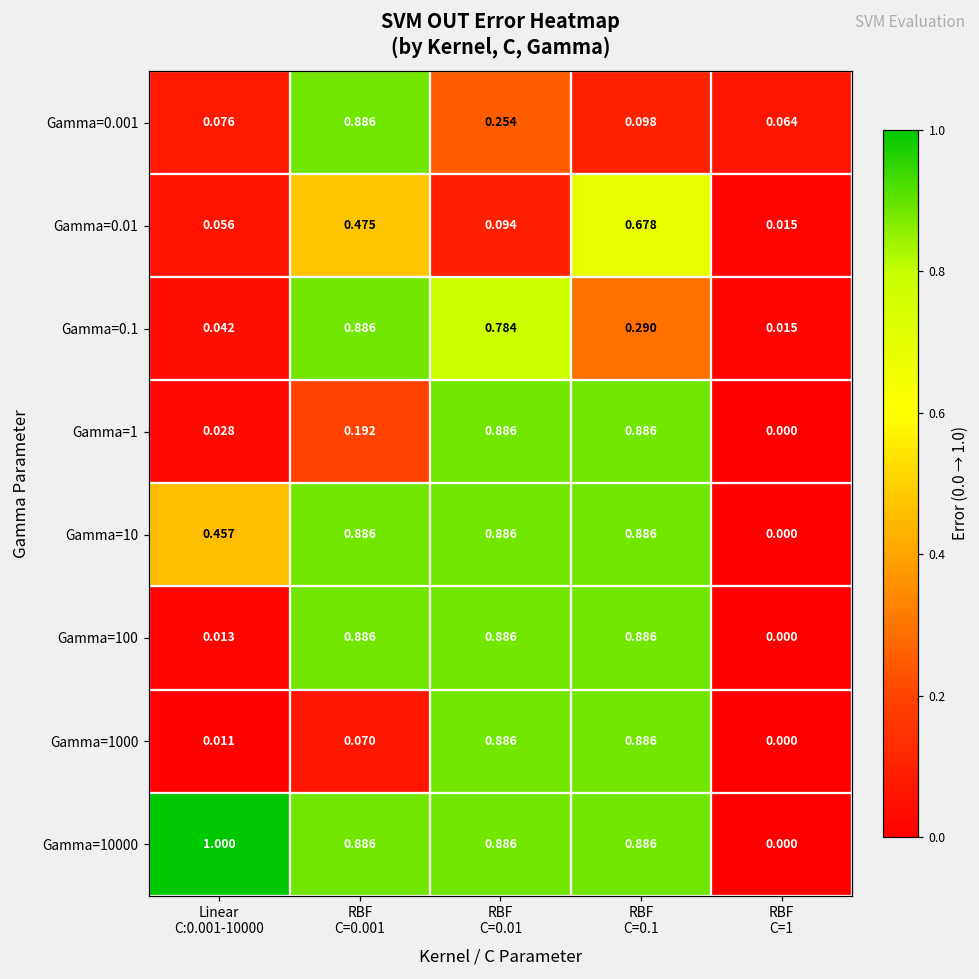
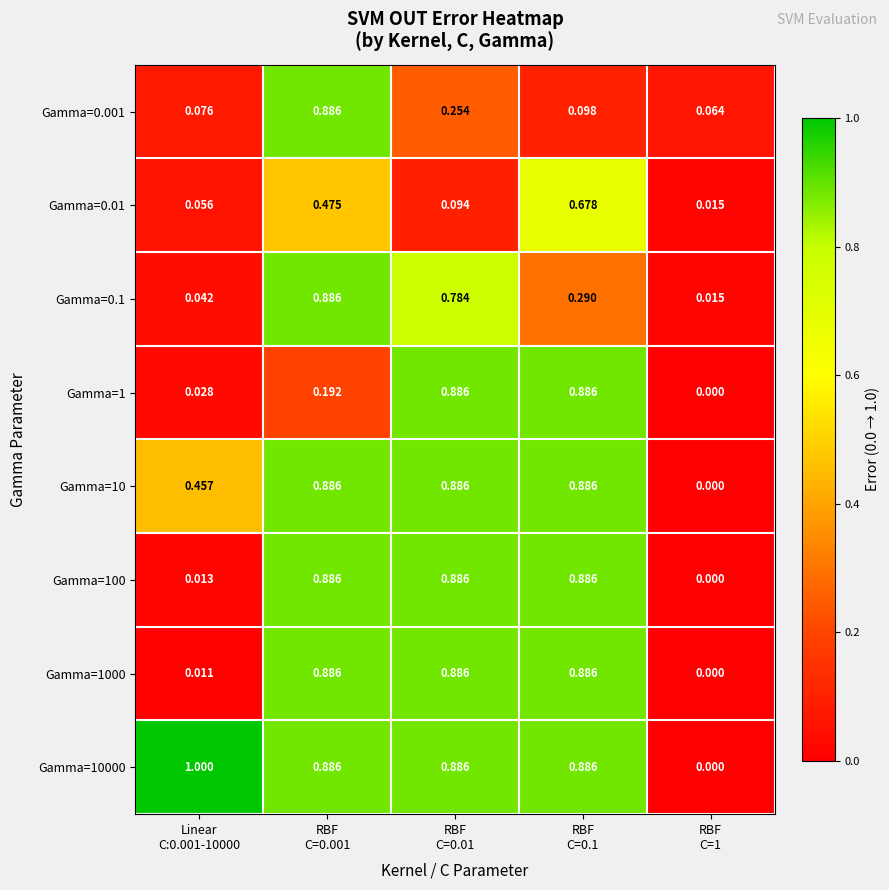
  {
    "Gamma=0.001": {
      "Linear C:0.001-10000": 0.076,
      "RBF C=0.001": 0.886,
      "RBF C=0.01": 0.254,
      "RBF C=0.1": 0.098,
      "RBF C=1": 0.064
    },
    "Gamma=0.01": {
      "Linear C:0.001-10000": 0.056,
      "RBF C=0.001": 0.475,
      "RBF C=0.01": 0.094,
      "RBF C=0.1": 0.678,
      "RBF C=1": 0.015
    },
    "Gamma=0.1": {
      "Linear C:0.001-10000": 0.042,
      "RBF C=0.001": 0.886,
      "RBF C=0.01": 0.784,
      "RBF C=0.1": 0.290,
      "RBF C=1": 0.015
    },
    "Gamma=1": {
      "Linear C:0.001-10000": 0.028,
      "RBF C=0.001": 0.192,
      "RBF C=0.01": 0.886,
      "RBF C=0.1": 0.886,
      "RBF C=1": 0.000
    },
    "Gamma=10": {
      "Linear C:0.001-10000": 0.457,
      "RBF C=0.001": 0.886,
      "RBF C=0.01": 0.886,
      "RBF C=0.1": 0.886,
      "RBF C=1": 0.000
    },
    "Gamma=100": {
      "Linear C:0.001-10000": 0.013,
      "RBF C=0.001": 0.886,
      "RBF C=0.01": 0.886,
      "RBF C=0.1": 0.886,
      "RBF C=1": 0.000
    },
    "Gamma=1000": {
      "Linear C:0.001-10000": 0.011,
-     "RBF C=0.001": 0.070,
+     "RBF C=0.001": 0.886,
      "RBF C=0.01": 0.886,
      "RBF C=0.1": 0.886,
      "RBF C=1": 0.000
    },
    "Gamma=10000": {
      "Linear C:0.001-10000": 1.000,
      "RBF C=0.001": 0.886,
      "RBF C=0.01": 0.886,
      "RBF C=0.1": 0.886,
      "RBF C=1": 0.000
    }
  }
